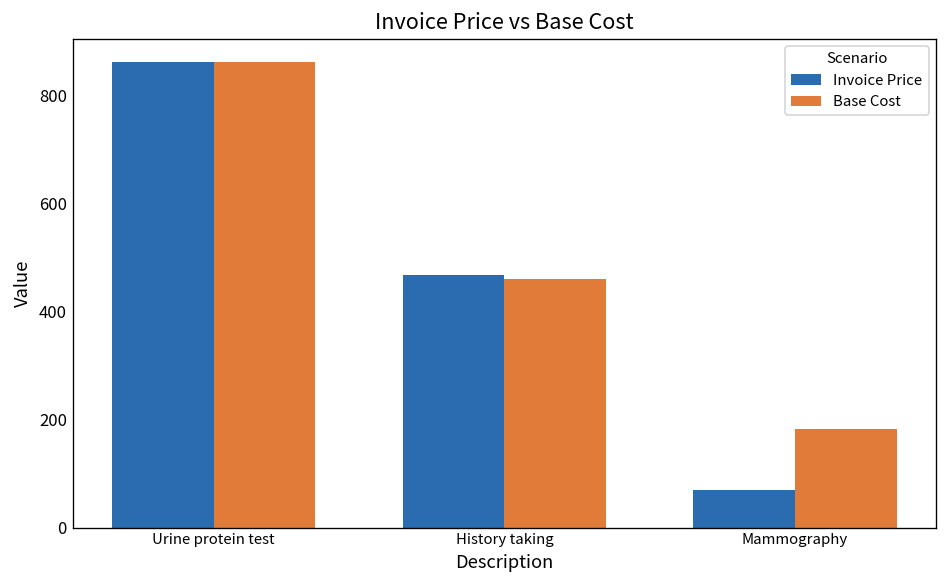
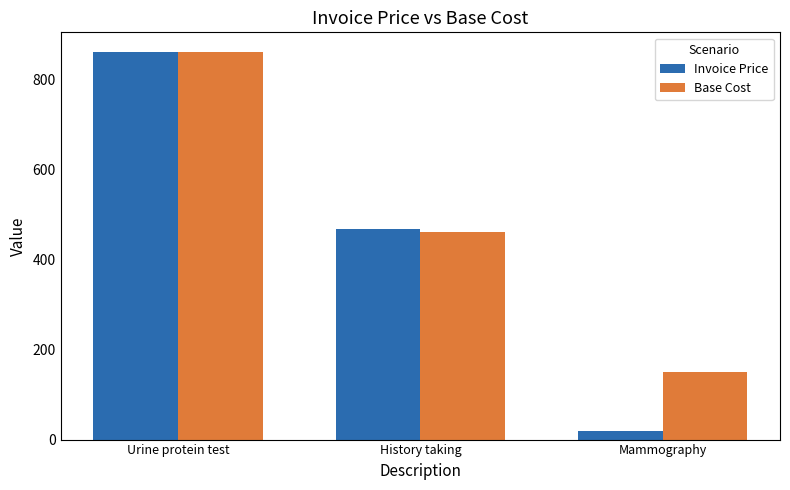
  {
    "Invoice Price": {
      "Urine protein test": 860,
      "History taking": 470,
-     "Mammography": 70
+     "Mammography": 20
    },
    "Base Cost": {
      "Urine protein test": 860,
      "History taking": 460,
-     "Mammography": 180
+     "Mammography": 150
    }
  }
